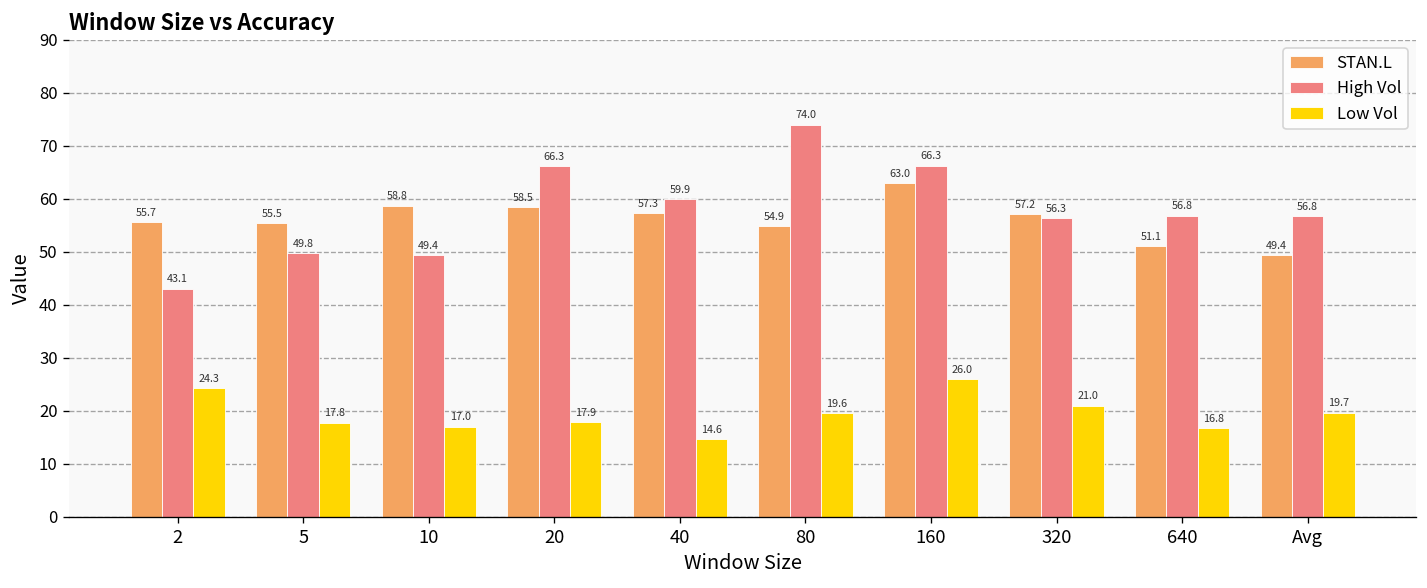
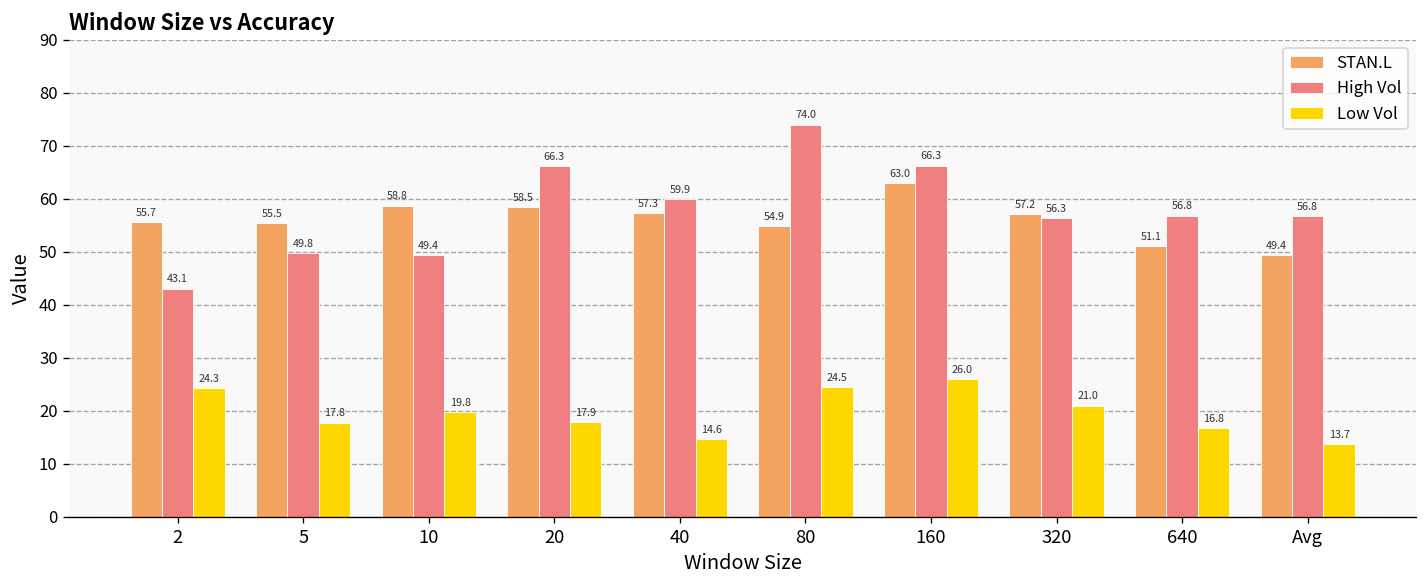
  {
    "Low Vol": {
      "2": 24.3,
      "5": 17.8,
-     "10": 17.0,
+     "10": 19.8,
      "20": 17.9,
      "40": 14.6,
-     "80": 19.6,
+     "80": 24.5,
      "160": 26.0,
      "320": 21.0,
      "640": 16.8,
-     "Avg": 19.7
+     "Avg": 13.7
    }
  }
